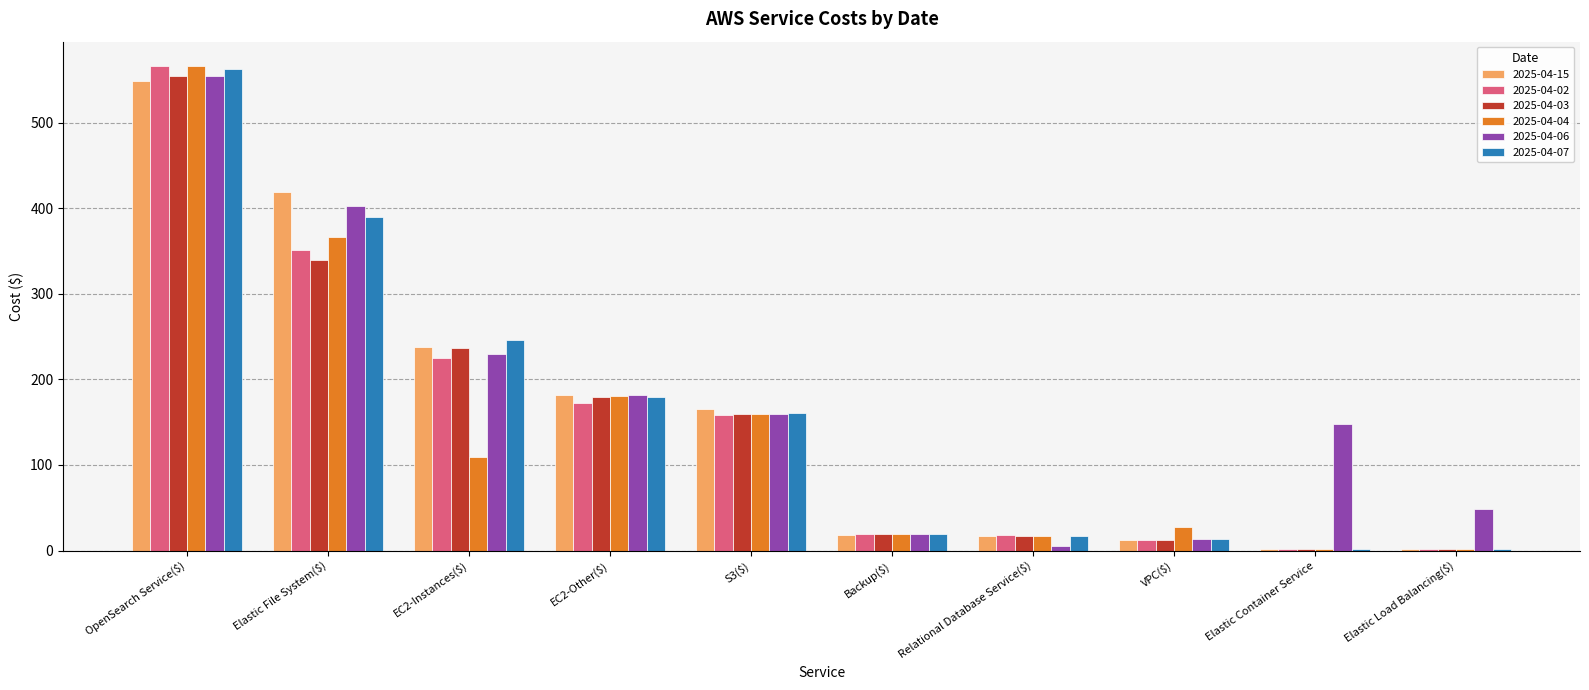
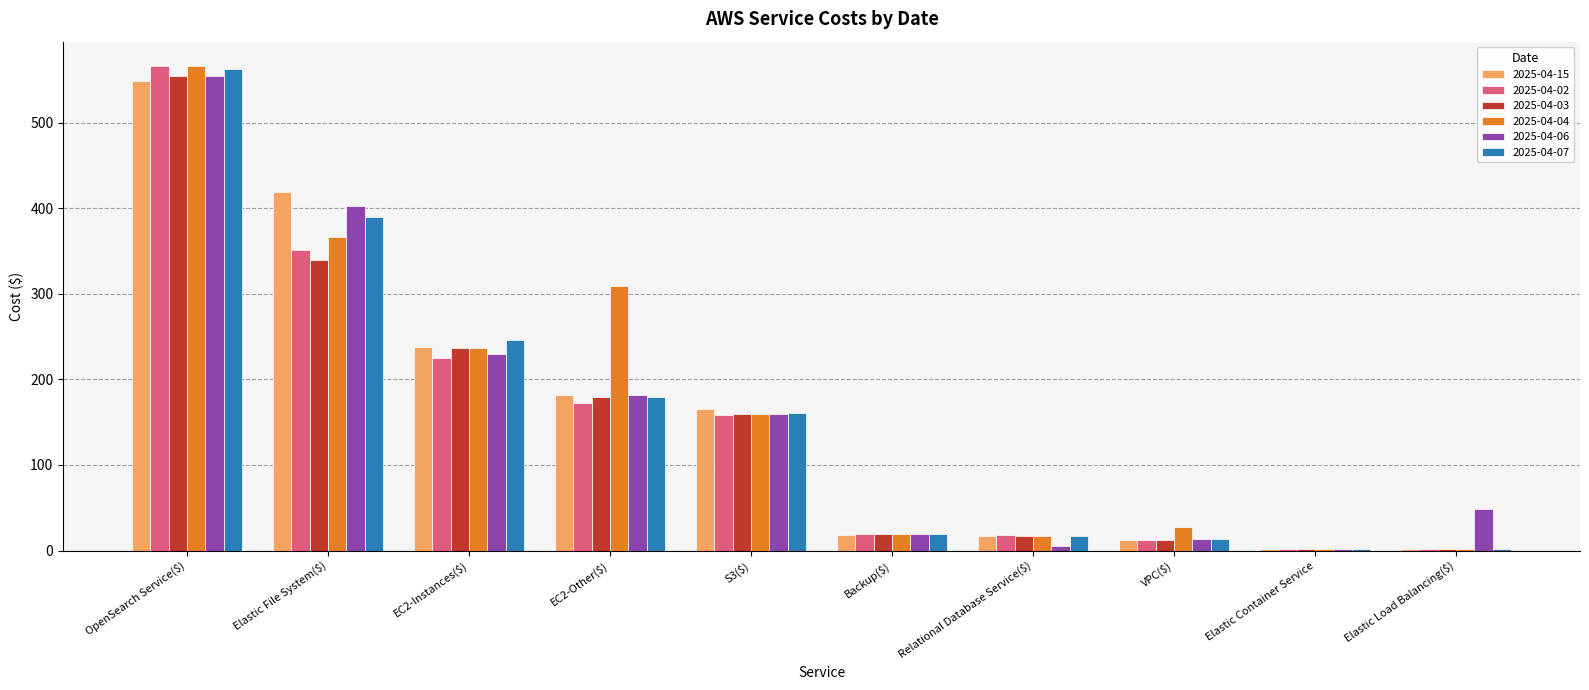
  {
    "2025-04-15": {
      "OpenSearch Service($)": 550,
      "Elastic File System($)": 420,
      "EC2-Instances($)": 240,
      "EC2-Other($)": 180,
      "S3($)": 170,
      "Backup($)": 20,
      "Relational Database Service($)": 20,
      "VPC($)": 10
    },
    "2025-04-02": {
      "OpenSearch Service($)": 570,
      "Elastic File System($)": 350,
      "EC2-Instances($)": 230,
      "EC2-Other($)": 170,
      "S3($)": 160,
      "Backup($)": 20,
      "Relational Database Service($)": 20,
      "VPC($)": 10
    },
    "2025-04-03": {
      "OpenSearch Service($)": 550,
      "Elastic File System($)": 340,
      "EC2-Instances($)": 240,
      "EC2-Other($)": 180,
      "S3($)": 160,
      "Backup($)": 20,
      "Relational Database Service($)": 20,
      "VPC($)": 10
    },
    "2025-04-04": {
      "OpenSearch Service($)": 570,
      "Elastic File System($)": 370,
-     "EC2-Instances($)": 110,
-     "EC2-Other($)": 180,
+     "EC2-Instances($)": 240,
+     "EC2-Other($)": 310,
      "S3($)": 160,
      "Backup($)": 20,
      "Relational Database Service($)": 20,
      "VPC($)": 30
    },
    "2025-04-06": {
      "OpenSearch Service($)": 550,
      "Elastic File System($)": 400,
      "EC2-Instances($)": 230,
      "EC2-Other($)": 180,
      "S3($)": 160,
      "Backup($)": 20,
      "Relational Database Service($)": 10,
      "VPC($)": 10,
-     "Elastic Container Service": 150,
+     "Elastic Container Service": 0,
      "Elastic Load Balancing($)": 50
    },
    "2025-04-07": {
      "OpenSearch Service($)": 560,
      "Elastic File System($)": 390,
      "EC2-Instances($)": 250,
      "EC2-Other($)": 180,
      "S3($)": 160,
      "Backup($)": 20,
      "Relational Database Service($)": 20,
      "VPC($)": 10
    }
  }
